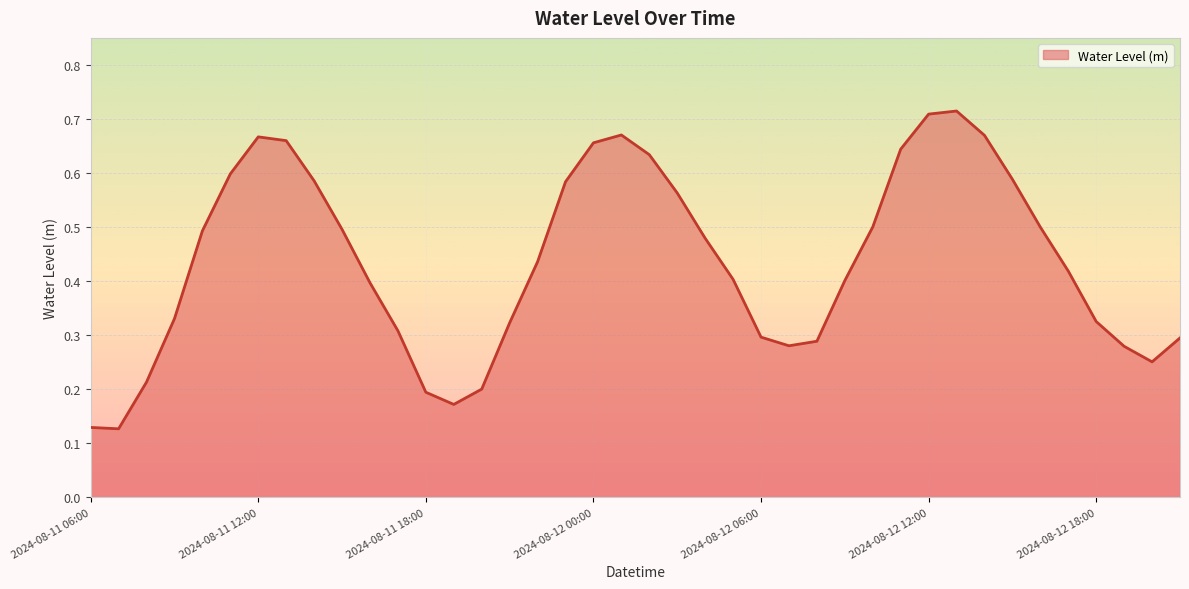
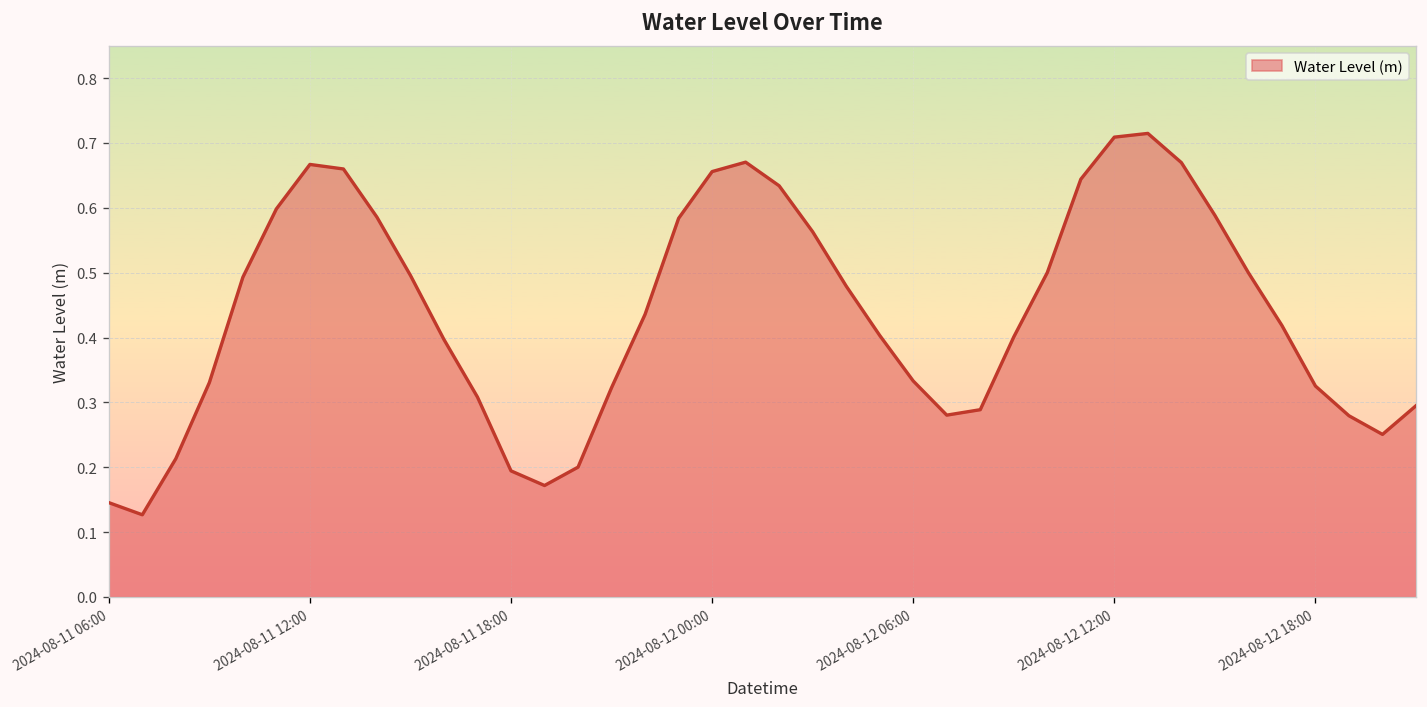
  {
-   "2024-08-11 06:00": 0.13,
+   "2024-08-11 06:00": 0.15,
    "2024-08-11 12:00": 0.67,
    "2024-08-11 18:00": 0.19,
    "2024-08-12 00:00": 0.66,
-   "2024-08-12 06:00": 0.30,
+   "2024-08-12 06:00": 0.33,
    "2024-08-12 12:00": 0.71,
    "2024-08-12 18:00": 0.33
  }
